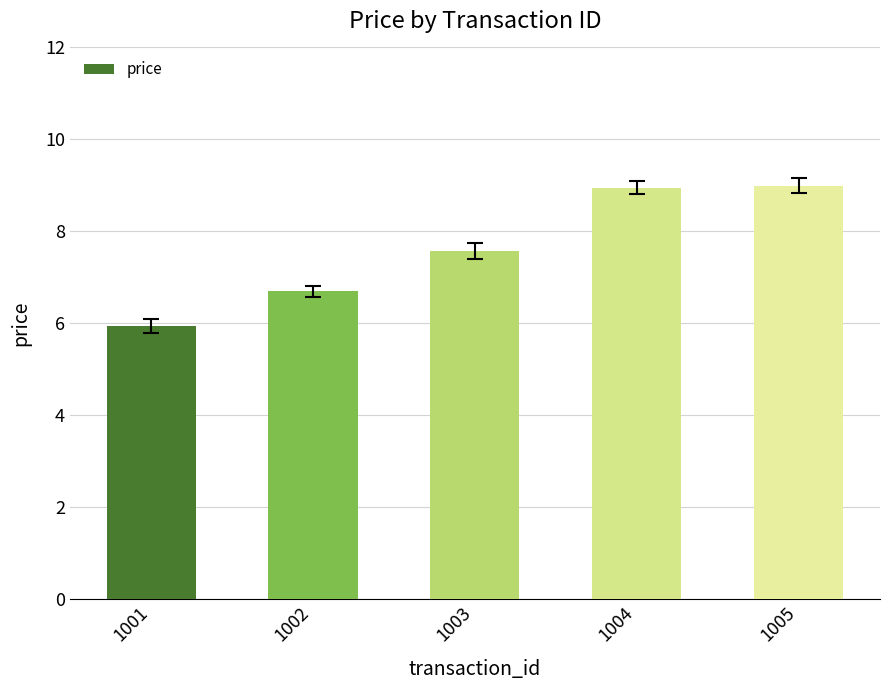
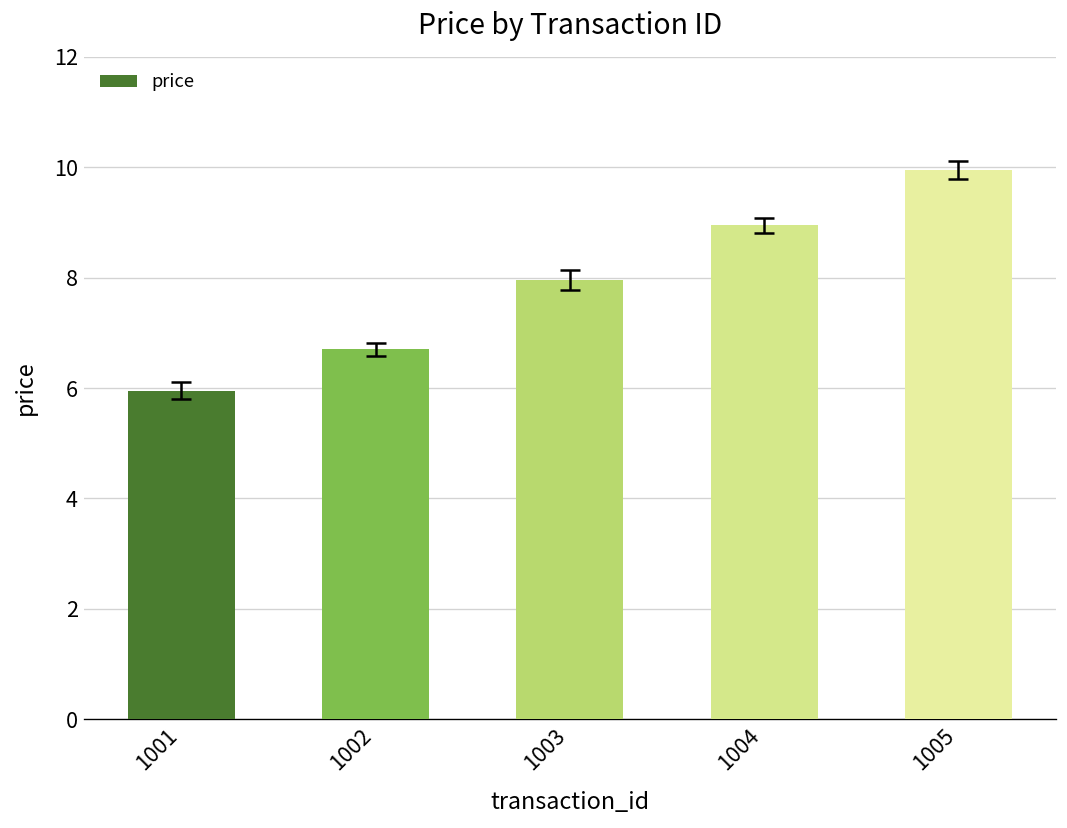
  {
    "price": {
      "1001": 6.0,
      "1002": 6.7,
-     "1003": 7.6,
+     "1003": 8.0,
      "1004": 9.0,
-     "1005": 9.0
+     "1005": 10.0
    }
  }
